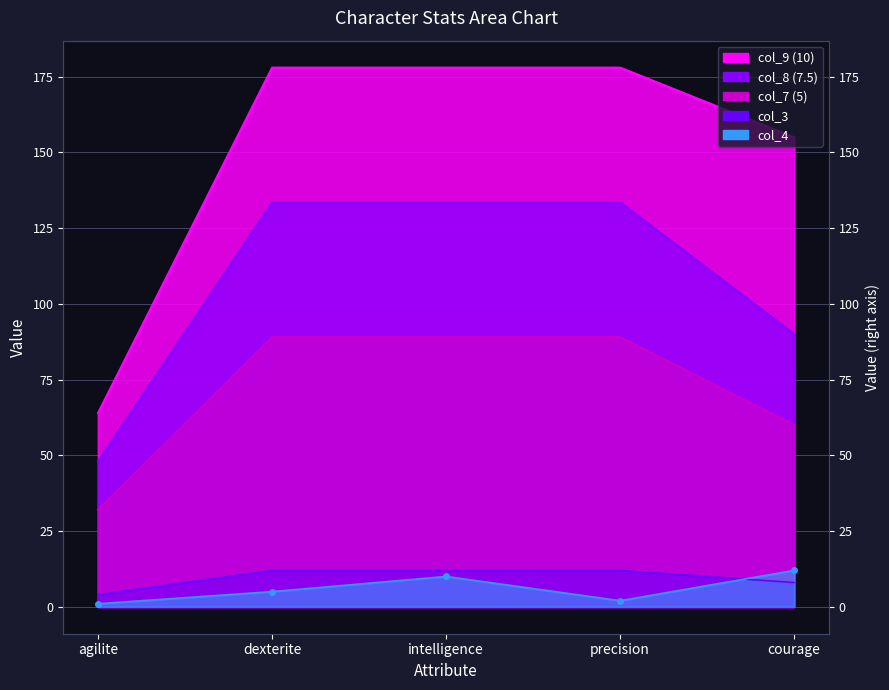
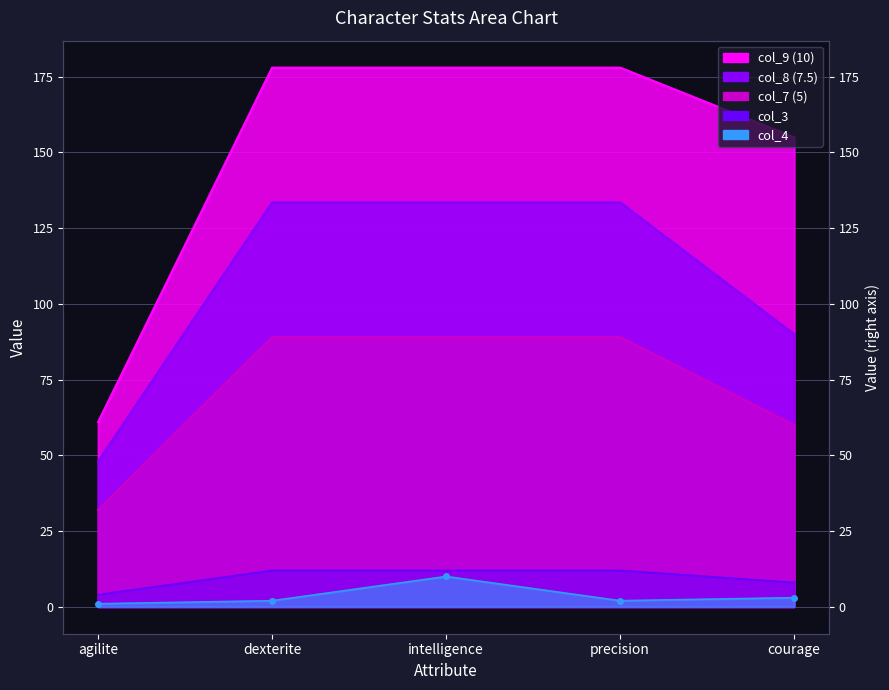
  {
    "col_9 (10)": {
-     "agilite": 64,
+     "agilite": 61,
      "dexterite": 178,
      "intelligence": 178,
      "precision": 178
    },
    "col_7 (5)": {
      "agilite": 32,
      "dexterite": 89,
      "intelligence": 89,
      "precision": 89,
      "courage": 60
    },
    "col_4": {
      "agilite": 1,
-     "dexterite": 5,
+     "dexterite": 2,
      "intelligence": 10,
      "precision": 2,
-     "courage": 12
+     "courage": 3
    }
  }
